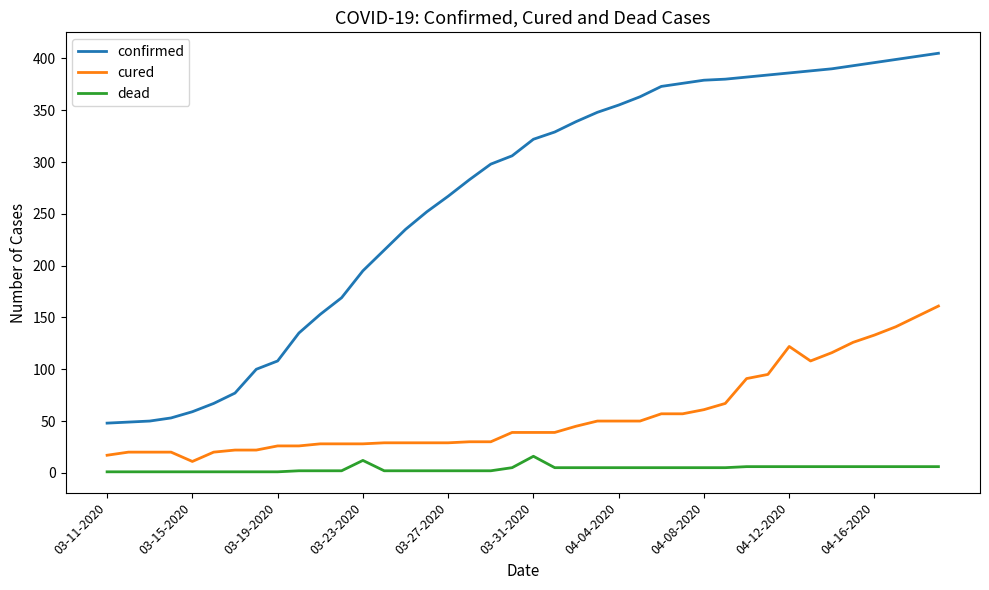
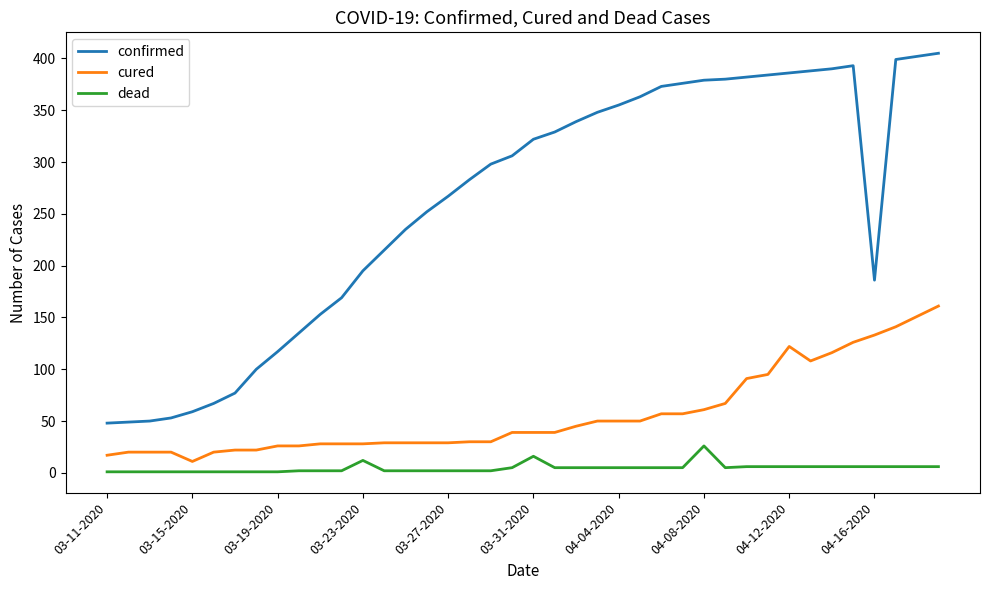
  {
    "confirmed": {
      "03-11-2020": 48,
      "03-15-2020": 59,
-     "03-19-2020": 108,
+     "03-19-2020": 117,
      "03-23-2020": 195,
      "03-27-2020": 267,
      "03-31-2020": 322,
      "04-04-2020": 355,
      "04-08-2020": 379,
      "04-12-2020": 386,
-     "04-16-2020": 396
+     "04-16-2020": 186
    },
    "cured": {
      "03-11-2020": 17,
      "03-15-2020": 11,
      "03-19-2020": 26,
      "03-23-2020": 28,
      "03-27-2020": 29,
      "03-31-2020": 39,
      "04-04-2020": 50,
      "04-08-2020": 61,
      "04-12-2020": 122,
      "04-16-2020": 133
    },
    "dead": {
      "03-11-2020": 1,
      "03-15-2020": 1,
      "03-19-2020": 1,
      "03-23-2020": 12,
      "03-27-2020": 2,
      "03-31-2020": 16,
      "04-04-2020": 5,
-     "04-08-2020": 5,
+     "04-08-2020": 26,
      "04-12-2020": 6,
      "04-16-2020": 6
    }
  }
